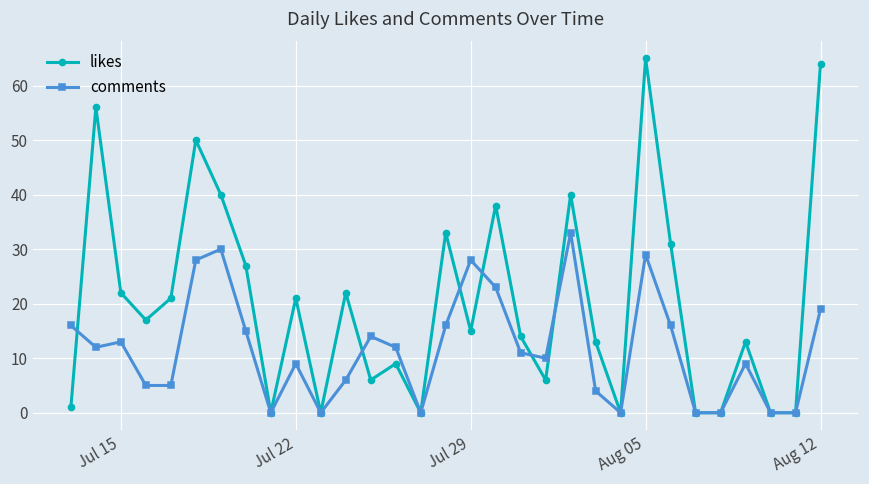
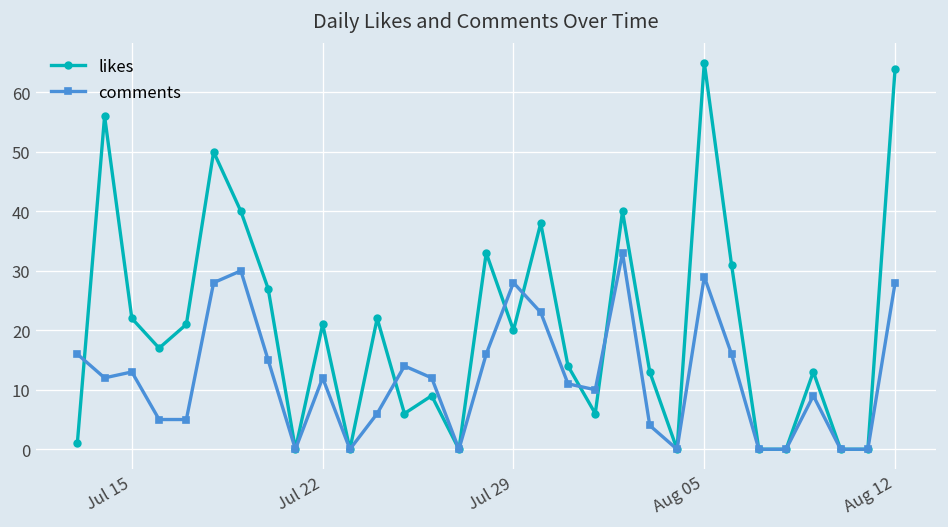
  {
    "likes": {
      "Jul 15": 22,
      "Jul 22": 21,
-     "Jul 29": 15,
+     "Jul 29": 20,
      "Aug 05": 65,
      "Aug 12": 64
    },
    "comments": {
      "Jul 15": 13,
-     "Jul 22": 9,
+     "Jul 22": 12,
      "Jul 29": 28,
      "Aug 05": 29,
-     "Aug 12": 19
+     "Aug 12": 28
    }
  }
